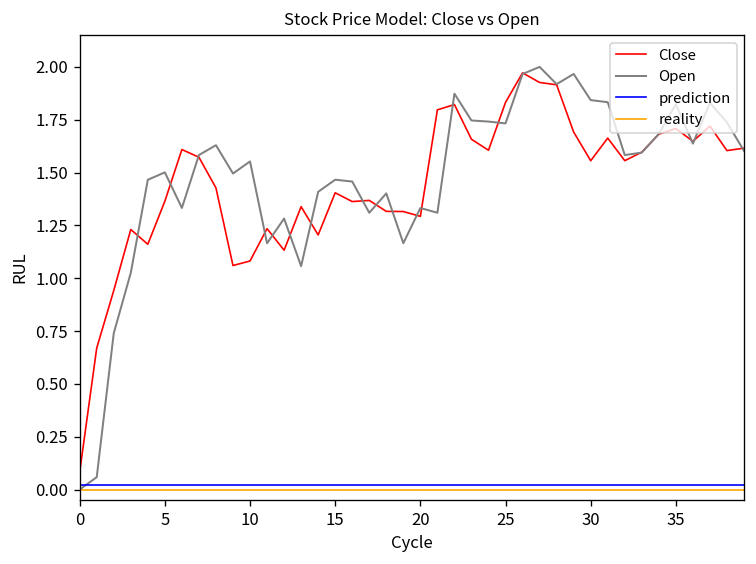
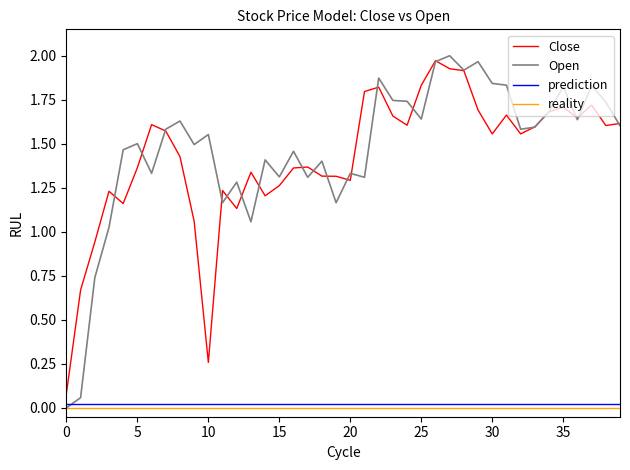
  {
    "Close": {
      "0": 0.08,
      "5": 1.36,
-     "10": 1.08,
-     "15": 1.40,
+     "10": 0.26,
+     "15": 1.26,
      "20": 1.29,
      "25": 1.83,
      "30": 1.56
    },
    "Open": {
      "5": 1.50,
      "10": 1.55,
-     "15": 1.47,
+     "15": 1.31,
      "20": 1.33,
-     "25": 1.73,
+     "25": 1.64,
      "30": 1.84
    },
    "prediction": {
      "0": 0.02,
      "5": 0.02,
      "10": 0.02,
      "15": 0.02,
      "20": 0.02,
      "25": 0.02,
      "30": 0.02,
      "35": 0.02
    },
    "reality": {
      "5": 0.00,
      "10": 0.00,
      "15": 0.00,
      "20": 0.00,
      "25": 0.00,
      "30": 0.00,
      "35": 0.00
    }
  }
